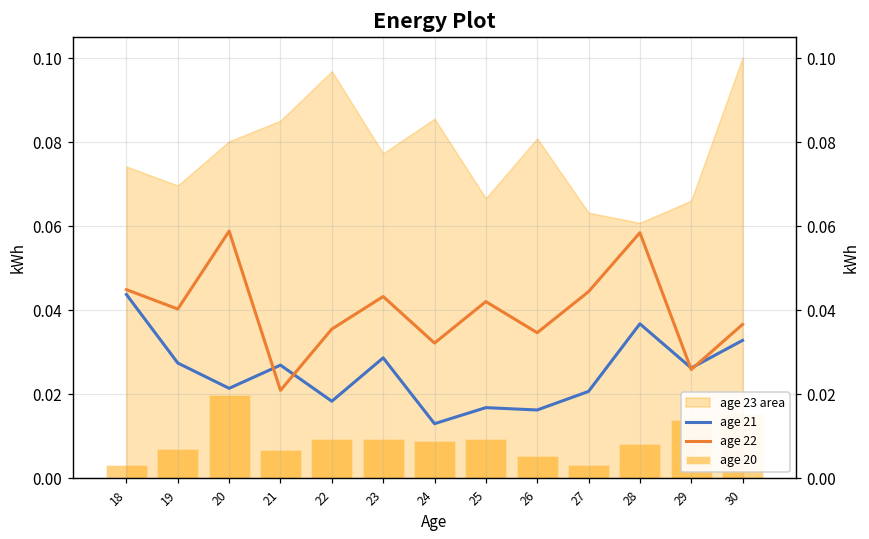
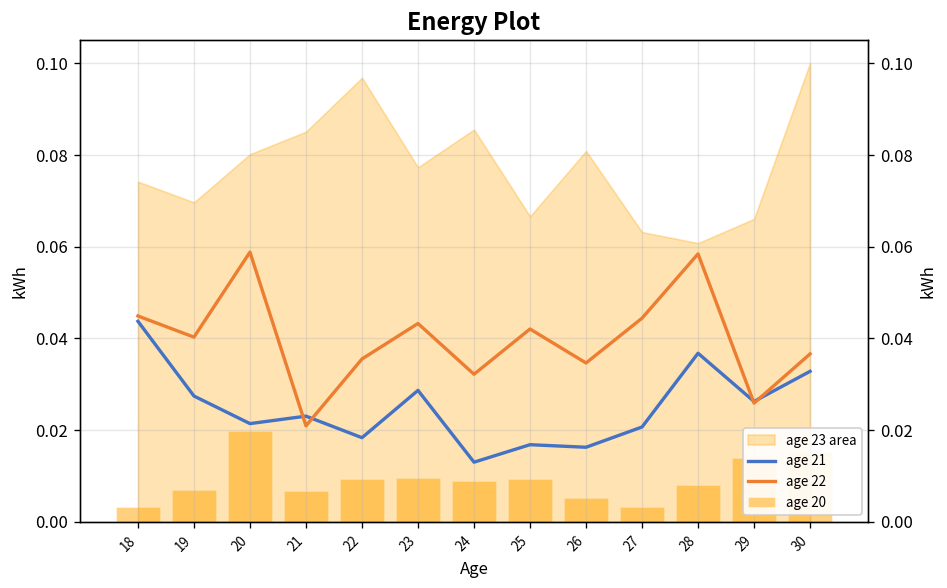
  {
    "age 21": {
      "18": 0.044,
      "19": 0.027,
      "20": 0.021,
-     "21": 0.027,
+     "21": 0.023,
      "22": 0.018,
      "23": 0.029,
      "24": 0.013,
      "25": 0.017,
      "26": 0.016,
      "27": 0.021,
      "28": 0.037,
      "30": 0.033
    },
    "age 22": {
      "18": 0.045,
      "19": 0.040,
      "20": 0.059,
      "21": 0.021,
      "22": 0.036,
      "23": 0.043,
      "24": 0.032,
      "25": 0.042,
      "26": 0.035,
      "27": 0.044,
      "28": 0.058,
      "30": 0.037
    }
  }
